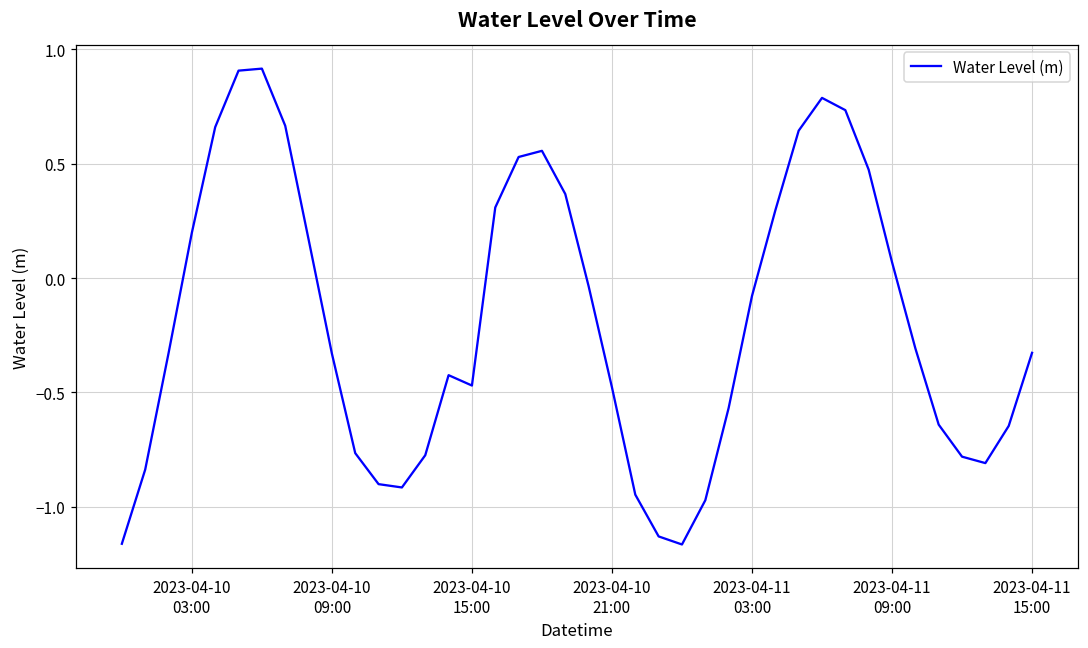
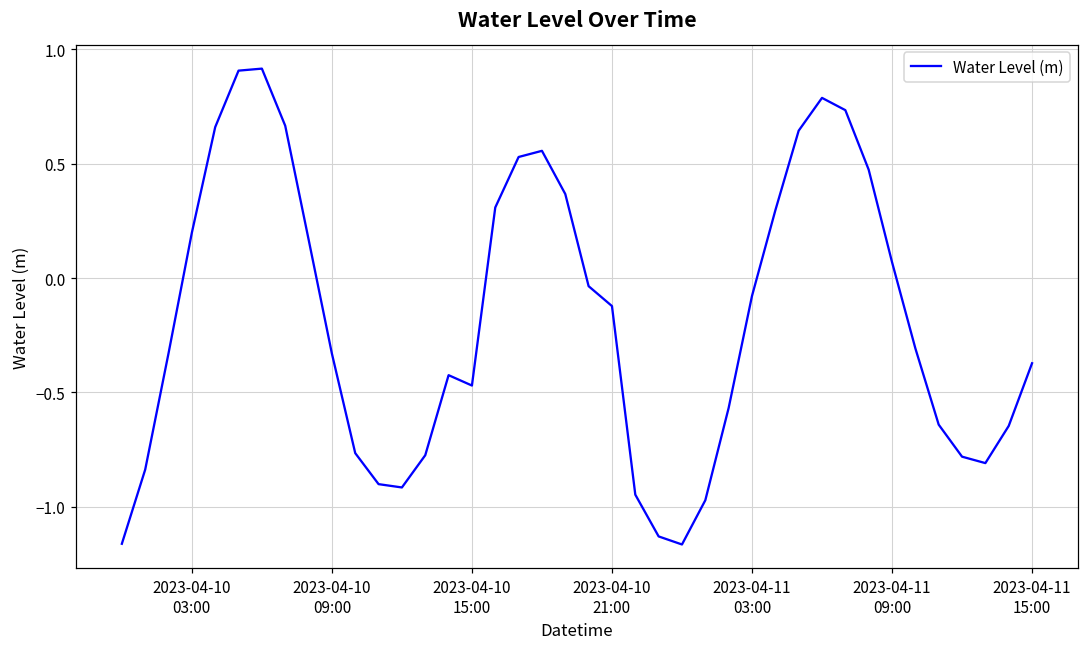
  {
    "2023-04-10 03:00": 0.20,
    "2023-04-10 09:00": -0.33,
    "2023-04-10 15:00": -0.47,
-   "2023-04-10 21:00": -0.48,
+   "2023-04-10 21:00": -0.12,
    "2023-04-11 03:00": -0.08,
    "2023-04-11 09:00": 0.07,
-   "2023-04-11 15:00": -0.33
+   "2023-04-11 15:00": -0.37
  }
